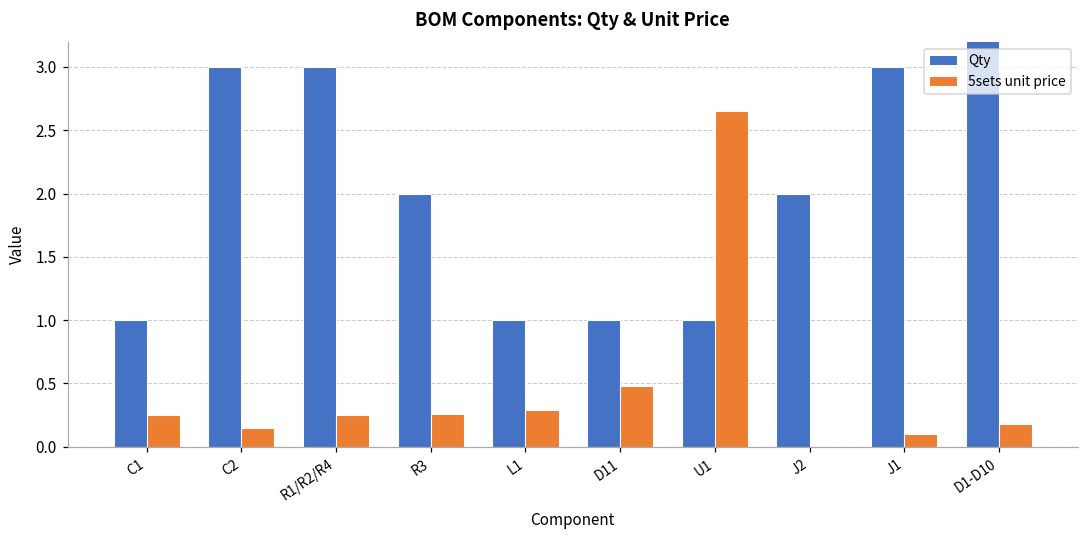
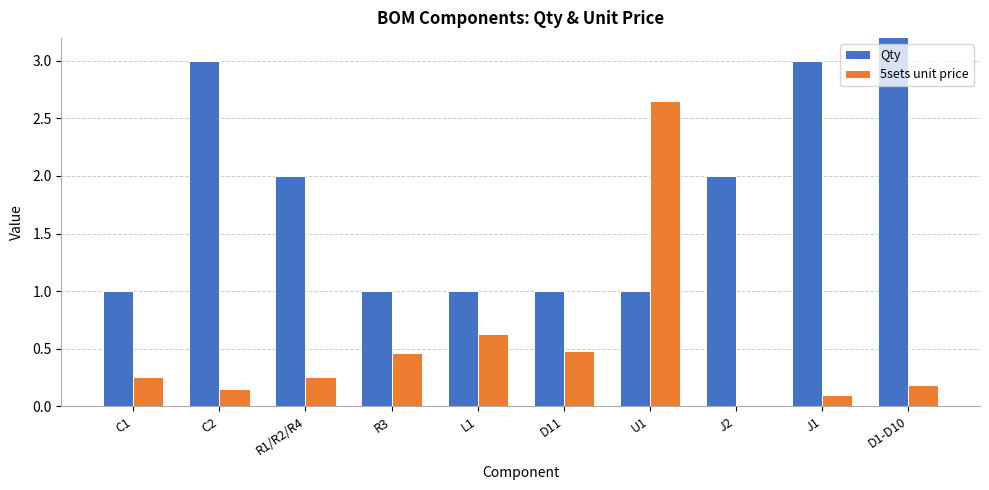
  {
    "Qty": {
      "C1": 1,
      "C2": 3,
-     "R1/R2/R4": 3,
-     "R3": 2,
+     "R1/R2/R4": 2,
+     "R3": 1,
      "L1": 1,
      "D11": 1,
      "U1": 1,
      "J2": 2,
      "J1": 3
    },
    "5sets unit price": {
      "C1": 0.25,
      "C2": 0.15,
      "R1/R2/R4": 0.25,
-     "R3": 0.26,
-     "L1": 0.29,
+     "R3": 0.46,
+     "L1": 0.63,
      "D11": 0.48,
      "U1": 2.65,
      "J2": 0.00,
      "J1": 0.10,
      "D1-D10": 0.18
    }
  }
